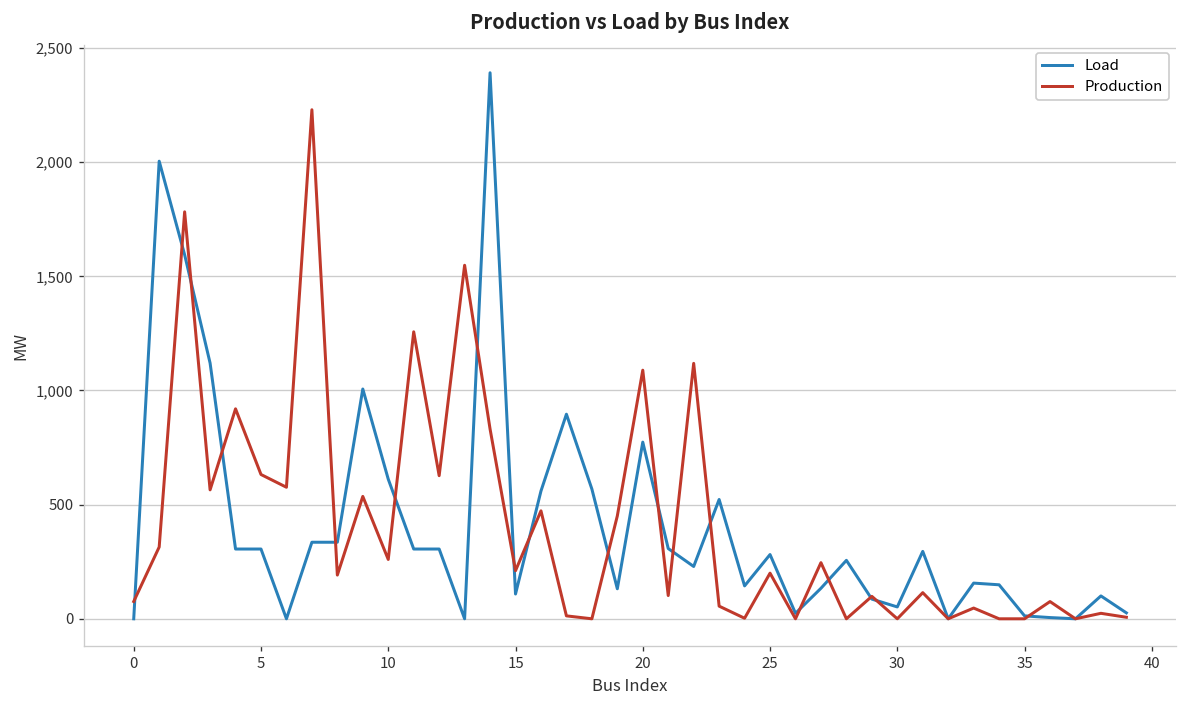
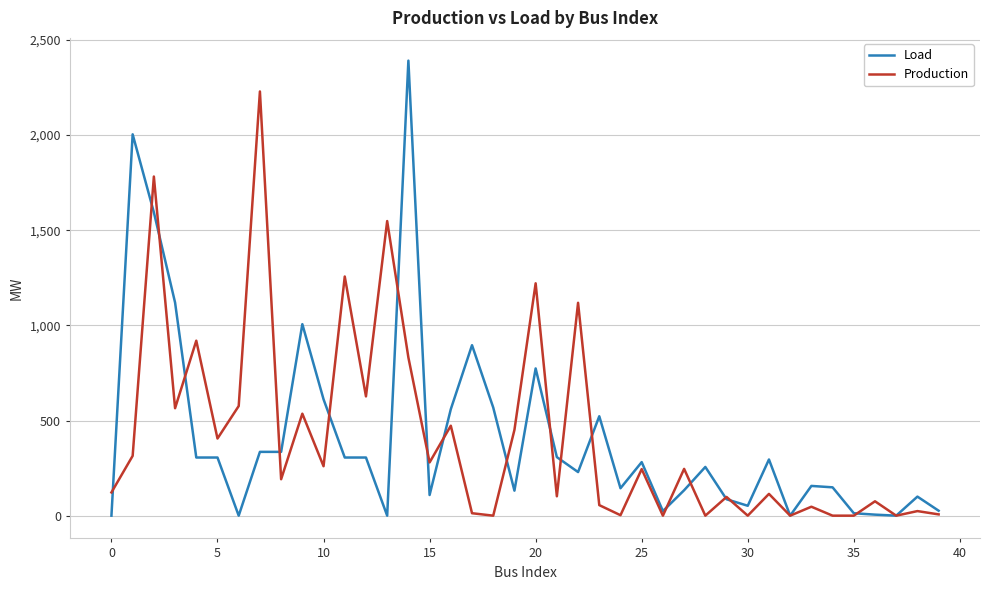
  {
    "Load": {
      "0": "0",
      "5": "310",
      "10": "610",
      "15": "110",
      "20": "770",
      "25": "280",
      "30": "50"
    },
    "Production": {
-     "0": "80",
-     "5": "630",
+     "0": "120",
+     "5": "410",
      "10": "260",
-     "15": "210",
-     "20": "1,090",
-     "25": "200",
+     "15": "280",
+     "20": "1,220",
+     "25": "240",
      "30": "0"
    }
  }
